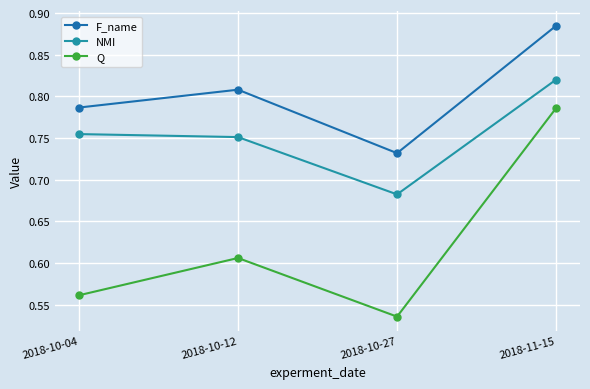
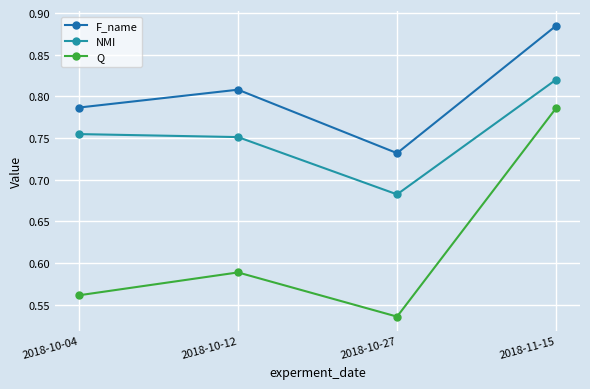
  {
    "Q": {
      "2018-10-04": 0.56,
-     "2018-10-12": 0.61,
+     "2018-10-12": 0.59,
      "2018-10-27": 0.54,
      "2018-11-15": 0.79
    }
  }
